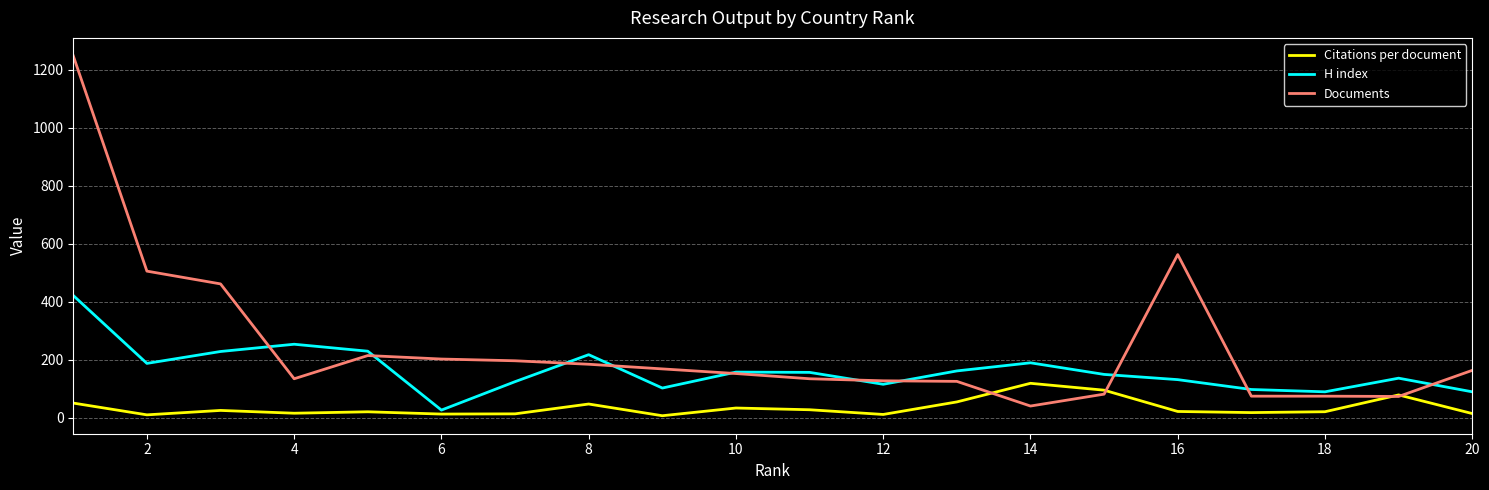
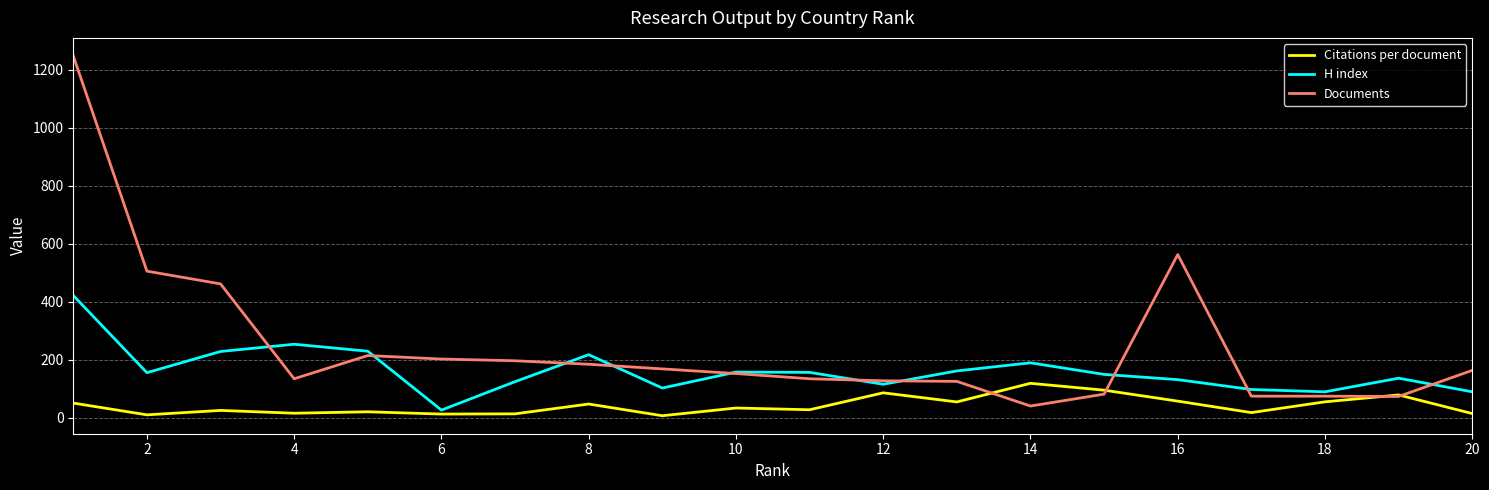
  {
    "Citations per document": {
      "2": 10,
      "4": 20,
      "6": 10,
      "8": 50,
      "10": 30,
-     "12": 10,
+     "12": 90,
      "14": 120,
-     "16": 20,
-     "18": 20,
+     "16": 60,
+     "18": 60,
      "20": 20
    },
    "H index": {
-     "2": 190,
+     "2": 160,
      "4": 250,
      "6": 30,
      "8": 220,
      "12": 120,
      "14": 190,
      "16": 130,
      "18": 90,
      "20": 90
    },
    "Documents": {
      "2": 510,
      "4": 140,
      "6": 200,
      "8": 190,
      "12": 130,
      "14": 40,
      "16": 560,
      "18": 80,
      "20": 160
    }
  }
